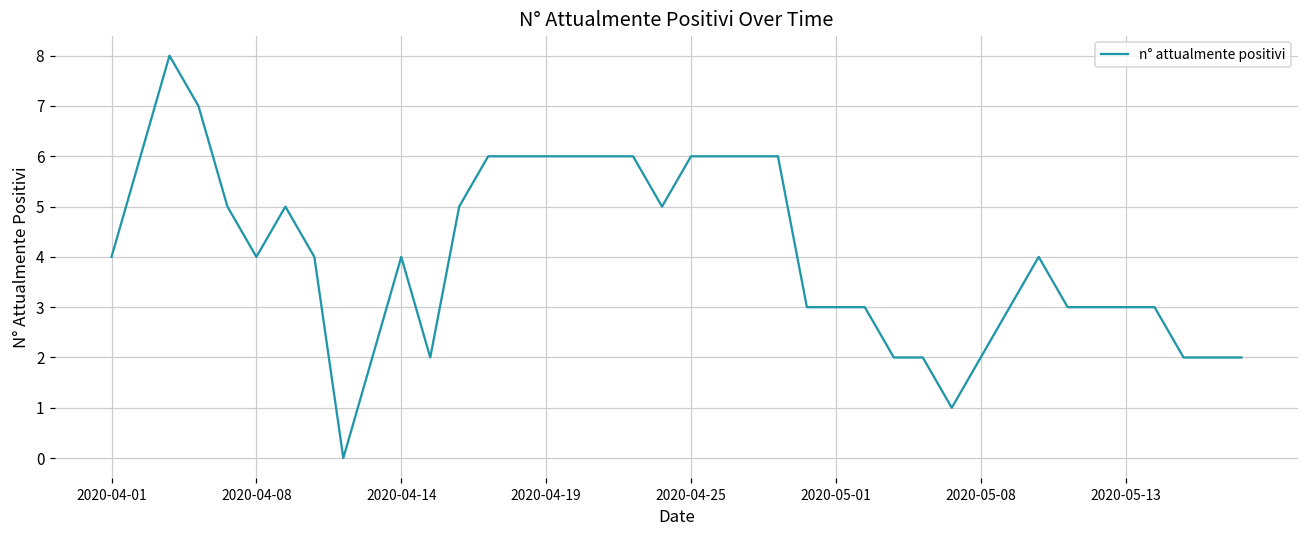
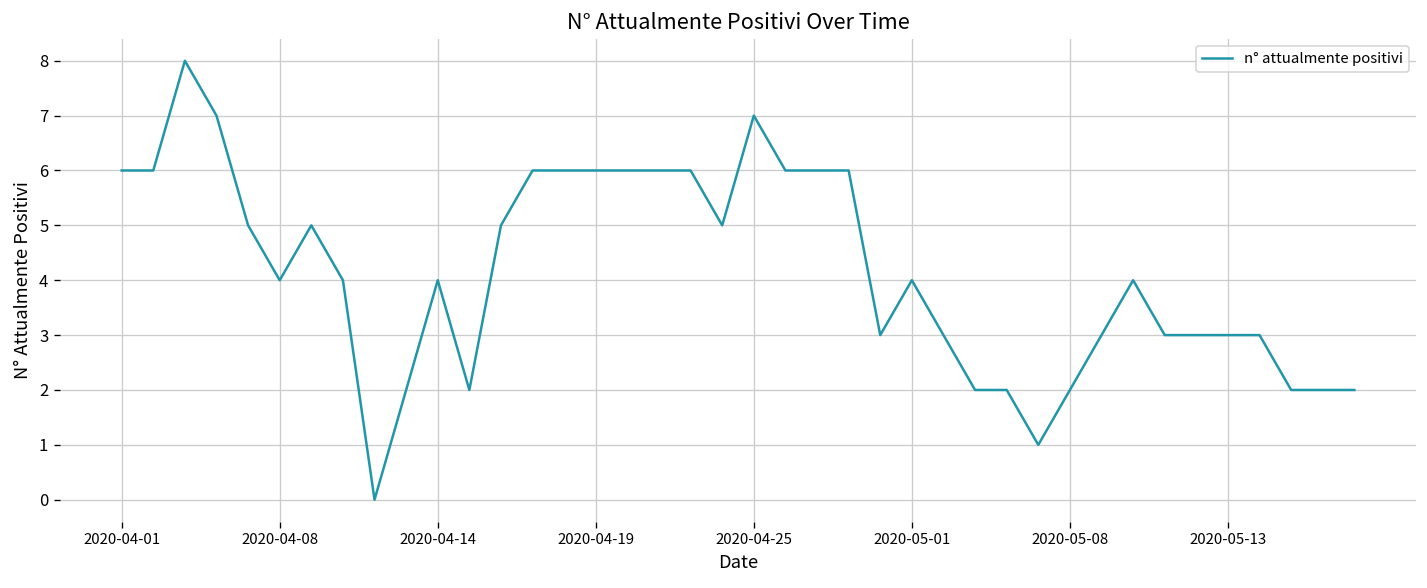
  {
-   "2020-04-01": 4,
+   "2020-04-01": 6,
    "2020-04-08": 4,
    "2020-04-14": 4,
    "2020-04-19": 6,
-   "2020-04-25": 6,
-   "2020-05-01": 3,
+   "2020-04-25": 7,
+   "2020-05-01": 4,
    "2020-05-08": 2,
    "2020-05-13": 3
  }
